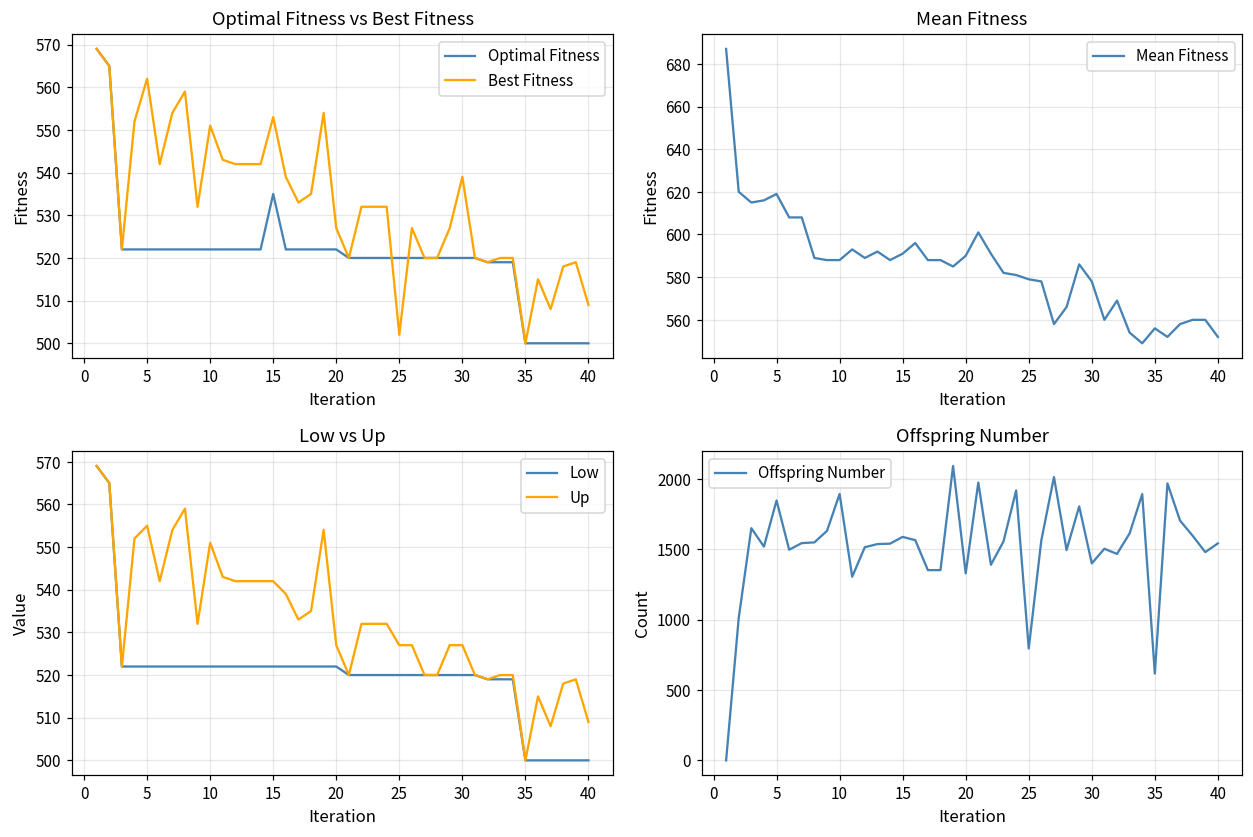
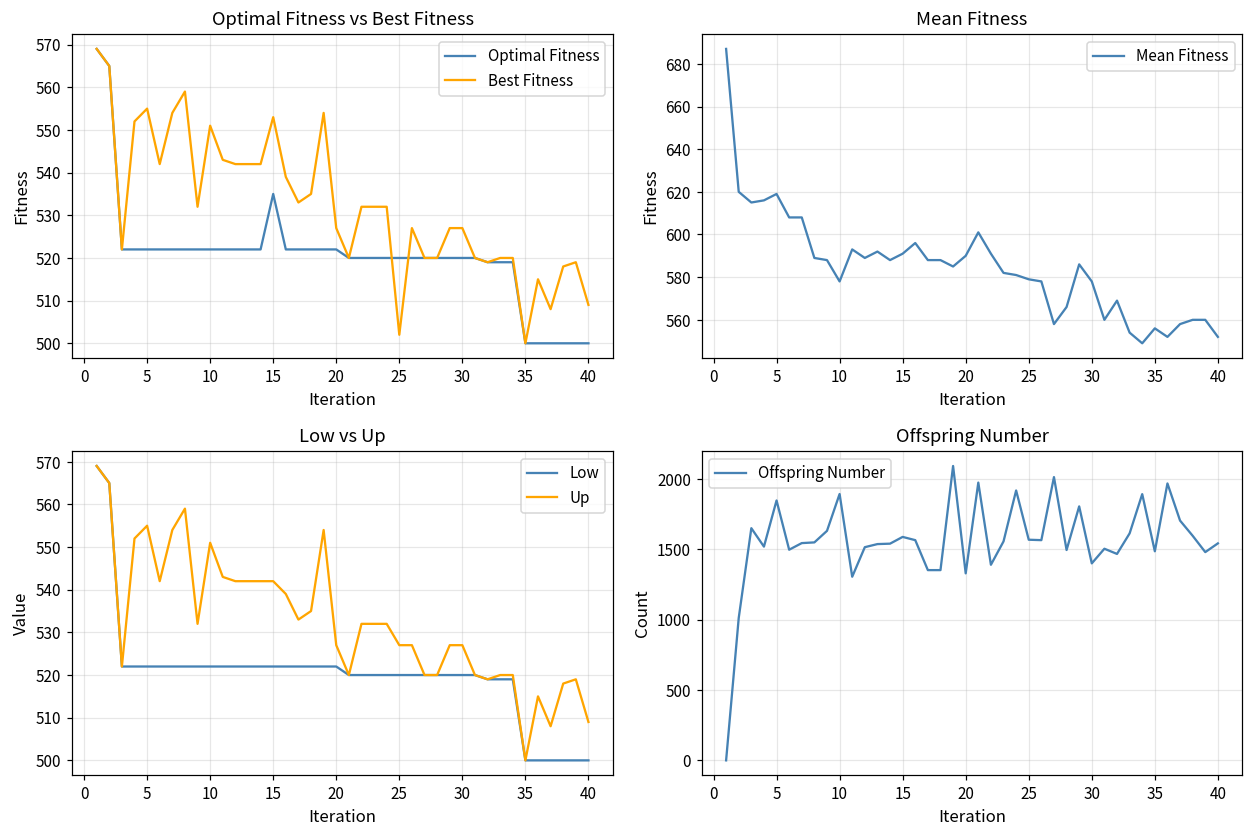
  {
    "Optimal Fitness vs Best Fitness": {
      "Optimal Fitness": {
        "5": 522,
        "10": 522,
        "15": 535,
        "20": 522,
        "25": 520,
        "30": 520,
        "40": 500
      },
      "Best Fitness": {
-       "5": 562,
+       "5": 555,
        "10": 551,
        "15": 553,
        "20": 527,
        "25": 502,
-       "30": 539,
+       "30": 527,
        "40": 509
      }
    },
    "Mean Fitness": {
      "5": 619,
-     "10": 588,
+     "10": 578,
      "15": 591,
      "20": 590,
      "25": 579,
      "30": 578,
      "35": 556,
      "40": 552
    },
    "Low vs Up": {
      "Low": {
        "5": 522,
        "10": 522,
        "15": 522,
        "20": 522,
        "25": 520,
        "30": 520,
        "40": 500
      },
      "Up": {
        "5": 555,
        "10": 551,
        "15": 542,
        "20": 527,
        "25": 527,
        "30": 527,
        "40": 509
      }
    },
    "Offspring Number": {
      "5": 1850,
      "10": 1890,
      "15": 1590,
      "20": 1330,
-     "25": 800,
+     "25": 1570,
      "30": 1400,
-     "35": 620,
+     "35": 1490,
      "40": 1540
    }
  }
